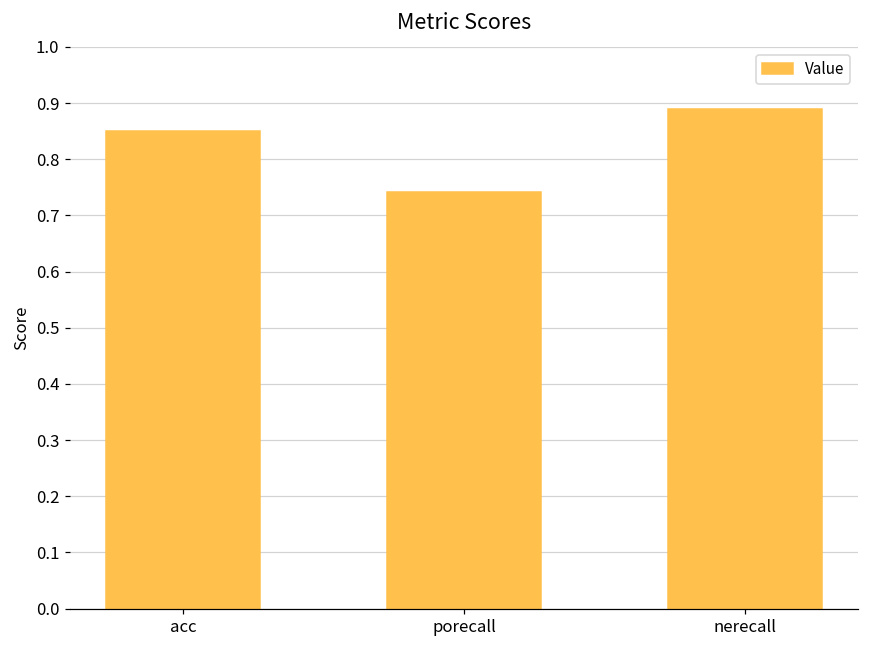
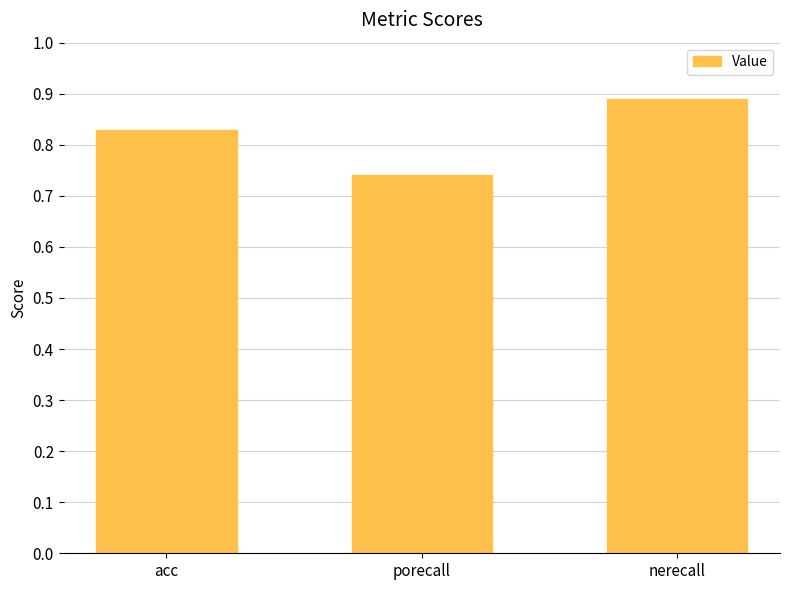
  {
-   "acc": 0.85,
+   "acc": 0.83,
    "porecall": 0.74,
    "nerecall": 0.89
  }
